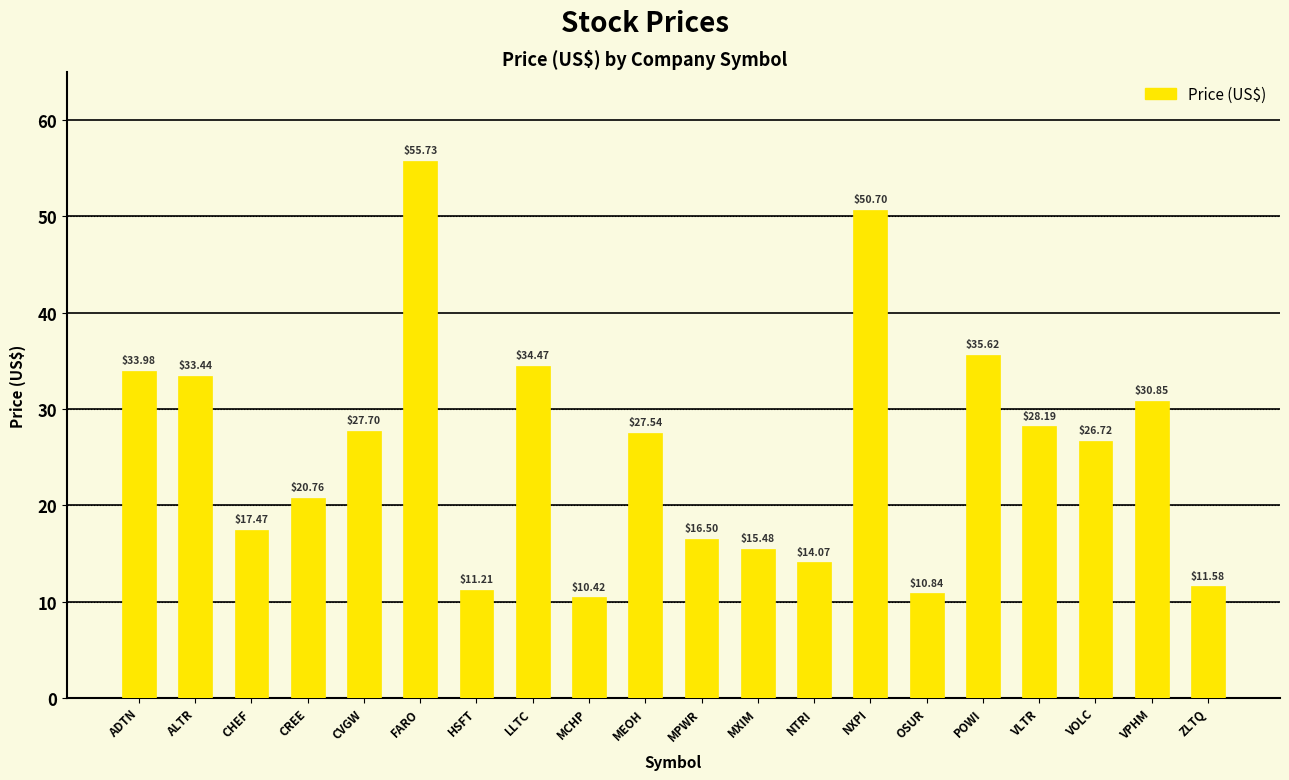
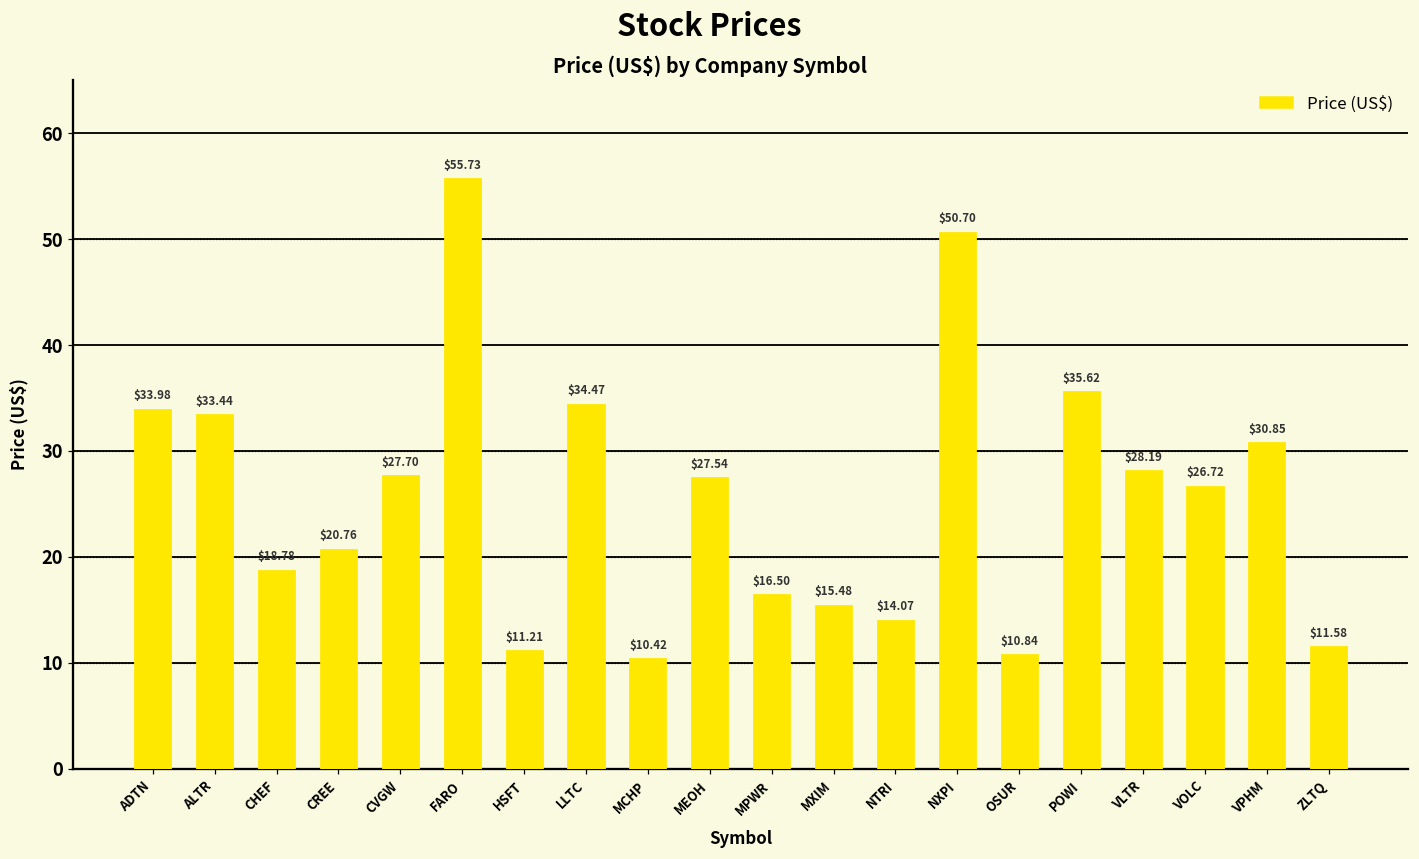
  {
    "ADTN": "$33.98",
    "ALTR": "$33.44",
-   "CHEF": "$17.47",
+   "CHEF": "$18.78",
    "CREE": "$20.76",
    "CVGW": "$27.70",
    "FARO": "$55.73",
    "HSFT": "$11.21",
    "LLTC": "$34.47",
    "MCHP": "$10.42",
    "MEOH": "$27.54",
    "MPWR": "$16.50",
    "MXIM": "$15.48",
    "NTRI": "$14.07",
    "NXPI": "$50.70",
    "OSUR": "$10.84",
    "POWI": "$35.62",
    "VLTR": "$28.19",
    "VOLC": "$26.72",
    "VPHM": "$30.85",
    "ZLTQ": "$11.58"
  }
